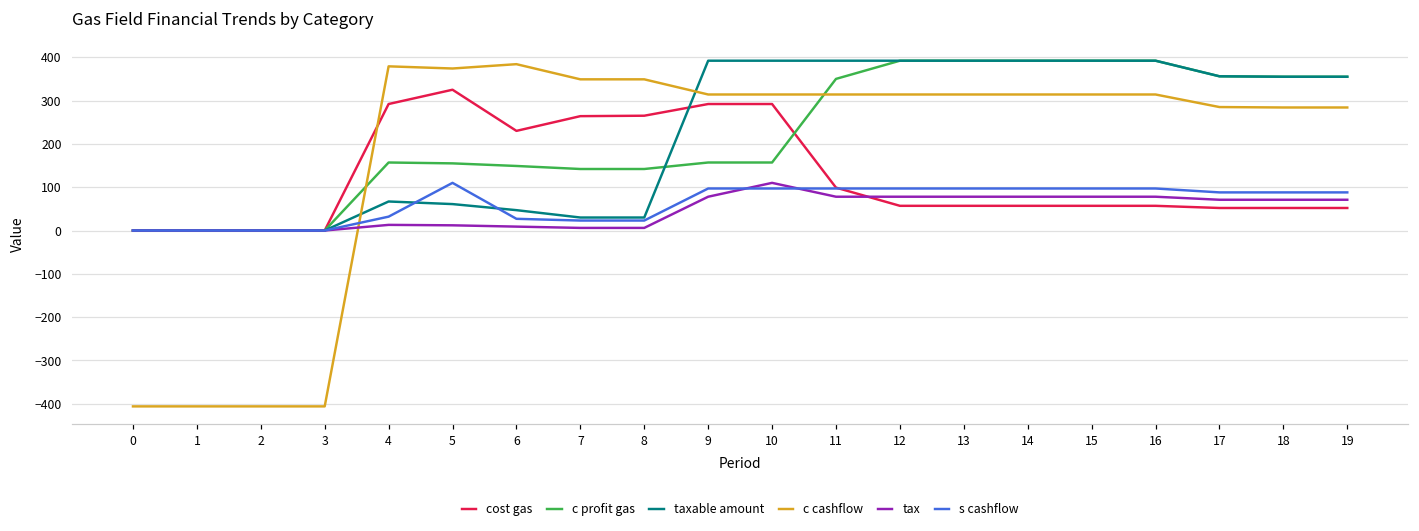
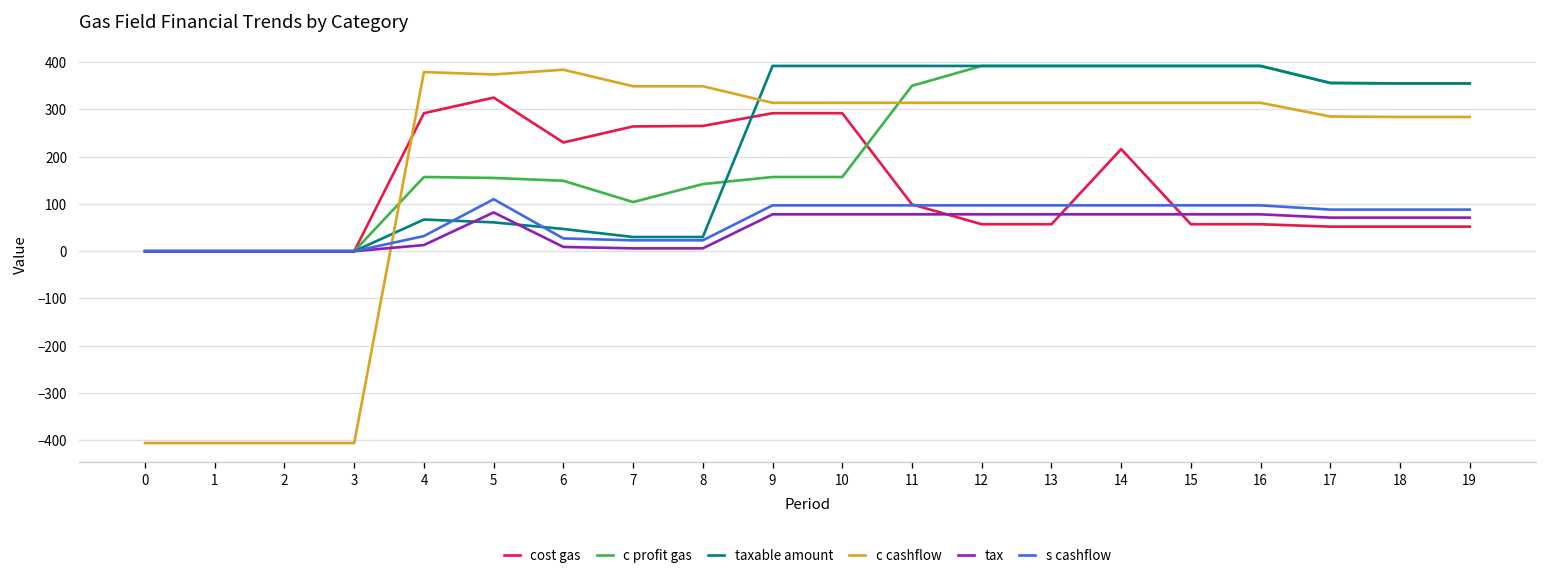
  {
    "cost gas": {
      "4": 290,
      "5": 330,
      "6": 230,
      "7": 260,
      "8": 270,
      "9": 290,
      "10": 290,
      "12": 60,
      "13": 60,
-     "14": 60,
+     "14": 220,
      "15": 60,
      "16": 60,
      "17": 50,
      "18": 50,
      "19": 50
    },
    "c profit gas": {
      "4": 160,
      "5": 160,
      "6": 150,
-     "7": 140,
+     "7": 100,
      "8": 140,
      "9": 160,
      "10": 160,
      "11": 350
    },
    "taxable amount": {
      "4": 70,
      "5": 60,
      "6": 50,
      "7": 30,
      "8": 30,
      "9": 390,
      "10": 390,
      "11": 390
    },
    "c cashflow": {
      "0": -410,
      "1": -410,
      "2": -410,
      "3": -410,
      "4": 380,
      "5": 370,
      "6": 380,
      "7": 350,
      "8": 350,
      "9": 310,
      "10": 310,
      "11": 310,
      "12": 310,
      "13": 310,
      "14": 310,
      "15": 310,
      "16": 310,
      "17": 290,
      "18": 280,
      "19": 280
    },
    "tax": {
      "4": 10,
-     "5": 10,
+     "5": 80,
      "6": 10,
      "7": 10,
      "8": 10,
      "9": 80,
-     "10": 110,
+     "10": 80,
      "11": 80,
      "12": 80,
      "13": 80,
      "14": 80,
      "15": 80,
      "16": 80,
      "17": 70,
      "18": 70,
      "19": 70
    },
    "s cashflow": {
      "4": 30,
      "5": 110,
      "6": 30,
      "7": 20,
      "8": 20,
      "9": 100,
      "10": 100,
      "12": 100,
      "13": 100,
      "14": 100,
      "15": 100,
      "16": 100,
      "17": 90,
      "18": 90,
      "19": 90
    }
  }
